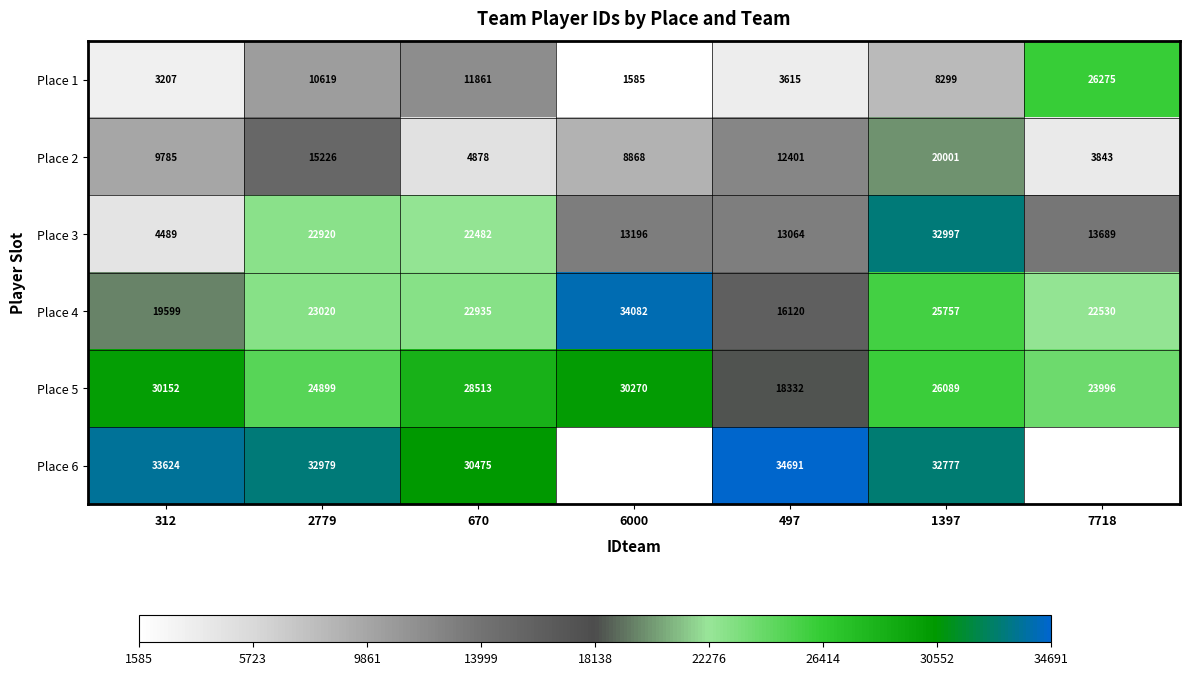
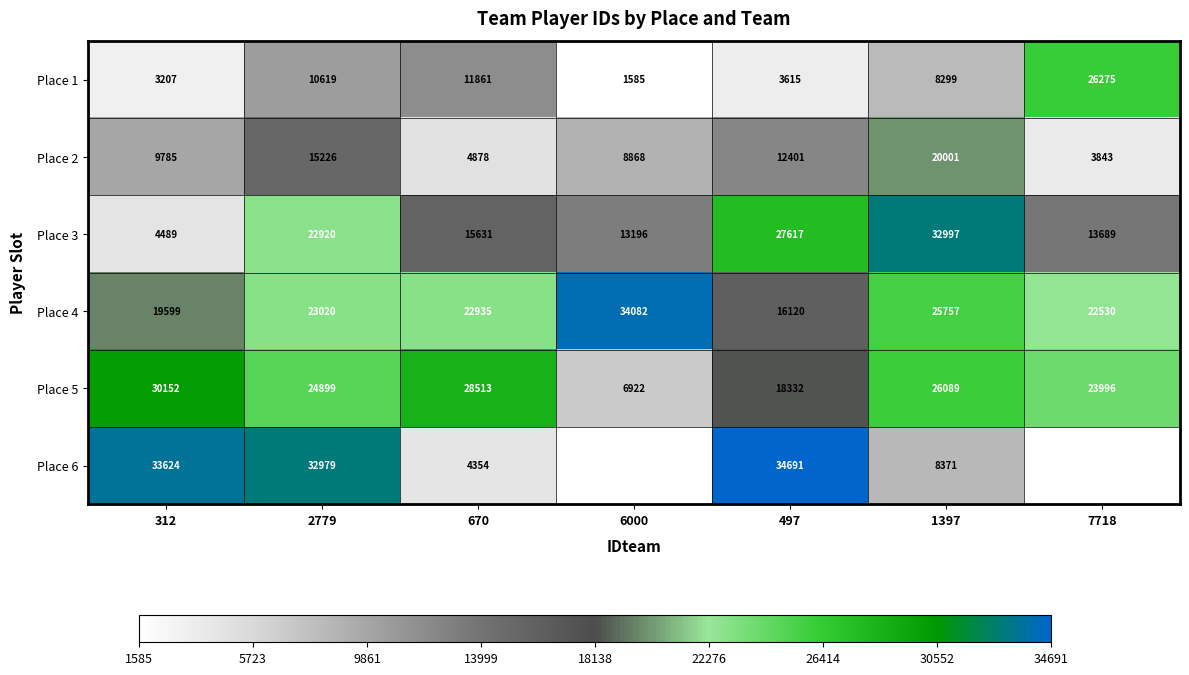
  {
    "Place 1": {
      "312": 3207,
      "2779": 10619,
      "670": 11861,
      "6000": 1585,
      "497": 3615,
      "1397": 8299,
      "7718": 26275
    },
    "Place 2": {
      "312": 9785,
      "2779": 15226,
      "670": 4878,
      "6000": 8868,
      "497": 12401,
      "1397": 20001,
      "7718": 3843
    },
    "Place 3": {
      "312": 4489,
      "2779": 22920,
-     "670": 22482,
+     "670": 15631,
      "6000": 13196,
-     "497": 13064,
+     "497": 27617,
      "1397": 32997,
      "7718": 13689
    },
    "Place 4": {
      "312": 19599,
      "2779": 23020,
      "670": 22935,
      "6000": 34082,
      "497": 16120,
      "1397": 25757,
      "7718": 22530
    },
    "Place 5": {
      "312": 30152,
      "2779": 24899,
      "670": 28513,
-     "6000": 30270,
+     "6000": 6922,
      "497": 18332,
      "1397": 26089,
      "7718": 23996
    },
    "Place 6": {
      "312": 33624,
      "2779": 32979,
-     "670": 30475,
+     "670": 4354,
      "497": 34691,
-     "1397": 32777
+     "1397": 8371
    }
  }
